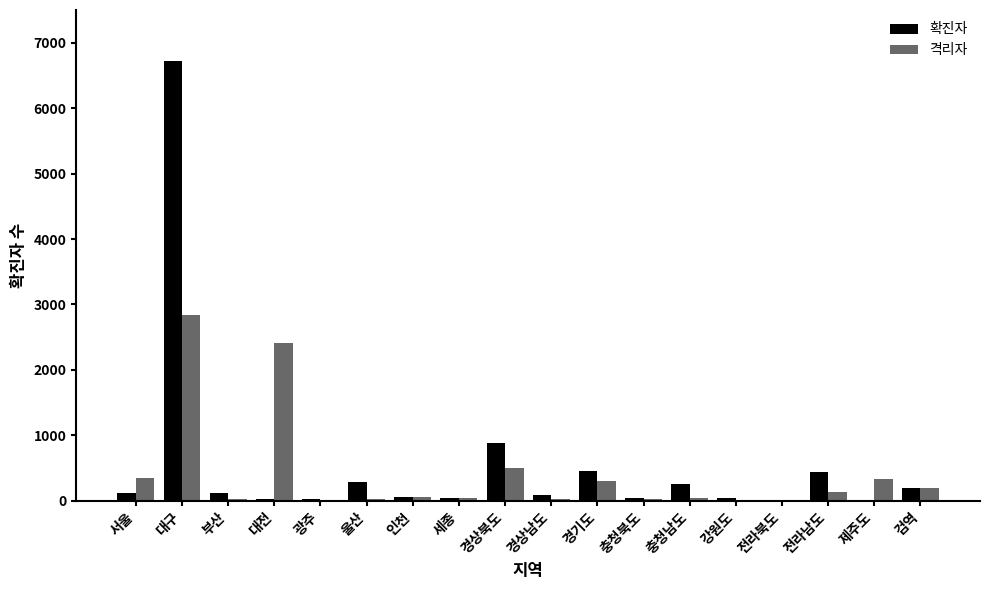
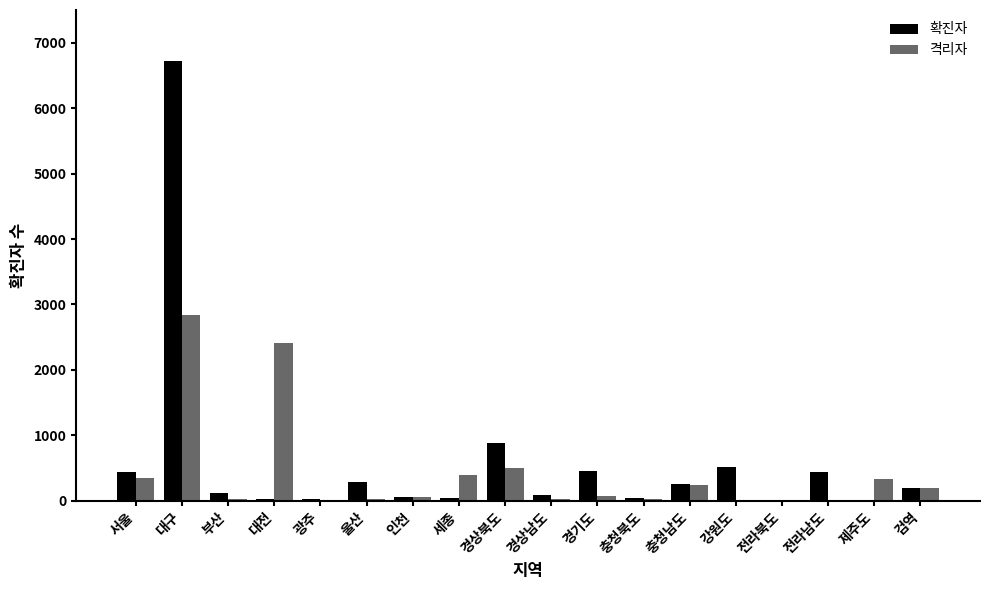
  {
    "확진자": {
-     "서울": 100,
+     "서울": 400,
      "대구": 6700,
      "부산": 100,
      "울산": 300,
      "인천": 100,
      "세종": 0,
      "경상북도": 900,
      "경상남도": 100,
      "경기도": 500,
      "충청북도": 0,
      "충청남도": 300,
-     "강원도": 0,
+     "강원도": 500,
      "전라남도": 400,
      "검역": 200
    },
    "격리자": {
      "서울": 300,
      "대구": 2800,
      "대전": 2400,
      "인천": 100,
-     "세종": 0,
+     "세종": 400,
      "경상북도": 500,
-     "경기도": 300,
-     "충청남도": 0,
-     "전라남도": 100,
+     "경기도": 100,
+     "충청남도": 200,
+     "전라남도": 0,
      "제주도": 300,
      "검역": 200
    }
  }
